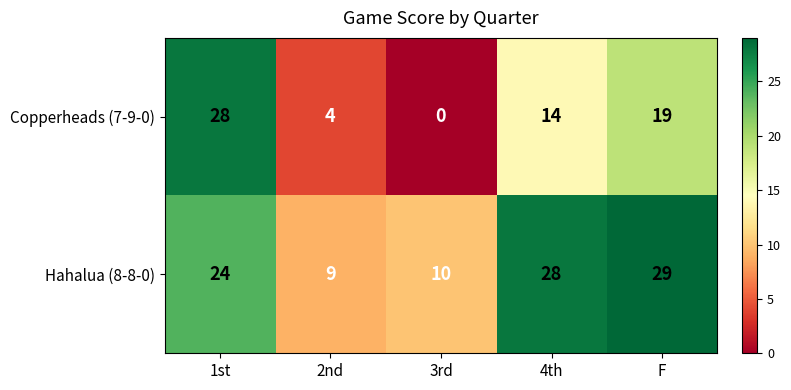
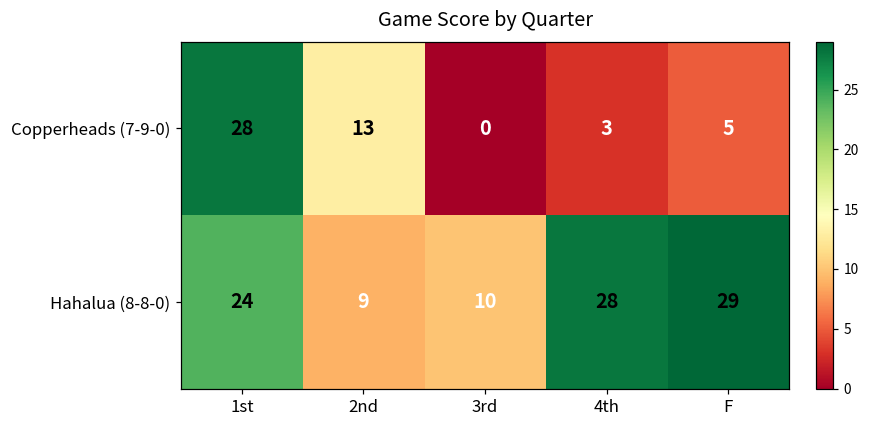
  {
    "Copperheads (7-9-0)": {
      "1st": 28,
-     "2nd": 4,
+     "2nd": 13,
      "3rd": 0,
-     "4th": 14,
-     "F": 19
+     "4th": 3,
+     "F": 5
    },
    "Hahalua (8-8-0)": {
      "1st": 24,
      "2nd": 9,
      "3rd": 10,
      "4th": 28,
      "F": 29
    }
  }
